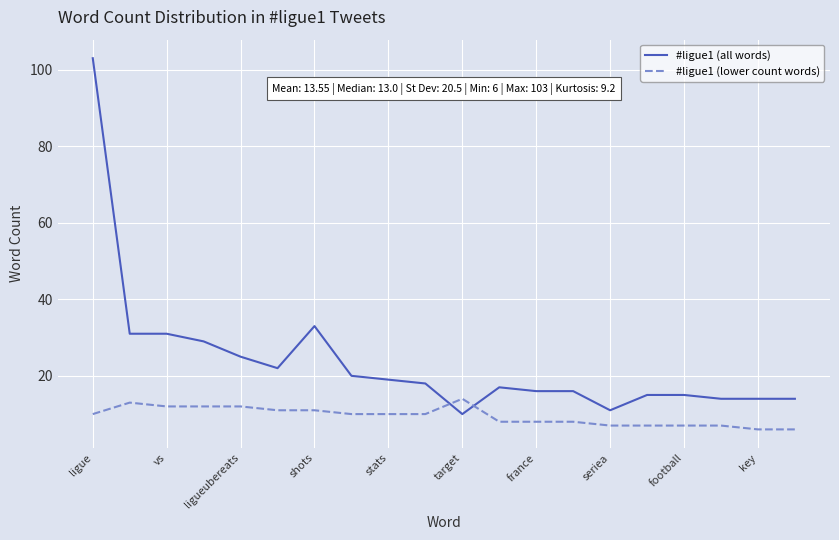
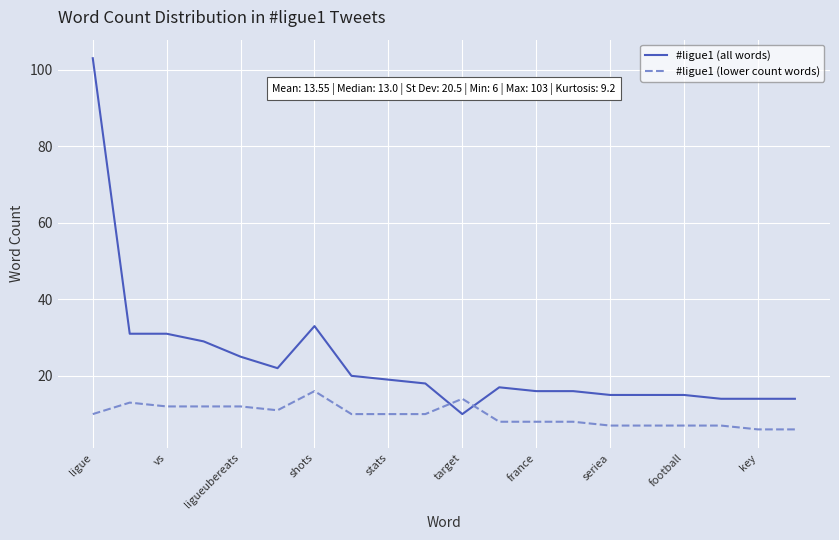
  {
    "#ligue1 (all words)": {
      "ligue": 103,
      "vs": 31,
      "ligueubereats": 25,
      "shots": 33,
      "stats": 19,
      "target": 10,
      "france": 16,
-     "seriea": 11,
+     "seriea": 15,
      "football": 15,
      "key": 14
    },
    "#ligue1 (lower count words)": {
      "ligue": 10,
      "vs": 12,
      "ligueubereats": 12,
-     "shots": 11,
+     "shots": 16,
      "stats": 10,
      "target": 14,
      "france": 8,
      "seriea": 7,
      "football": 7,
      "key": 6
    }
  }
